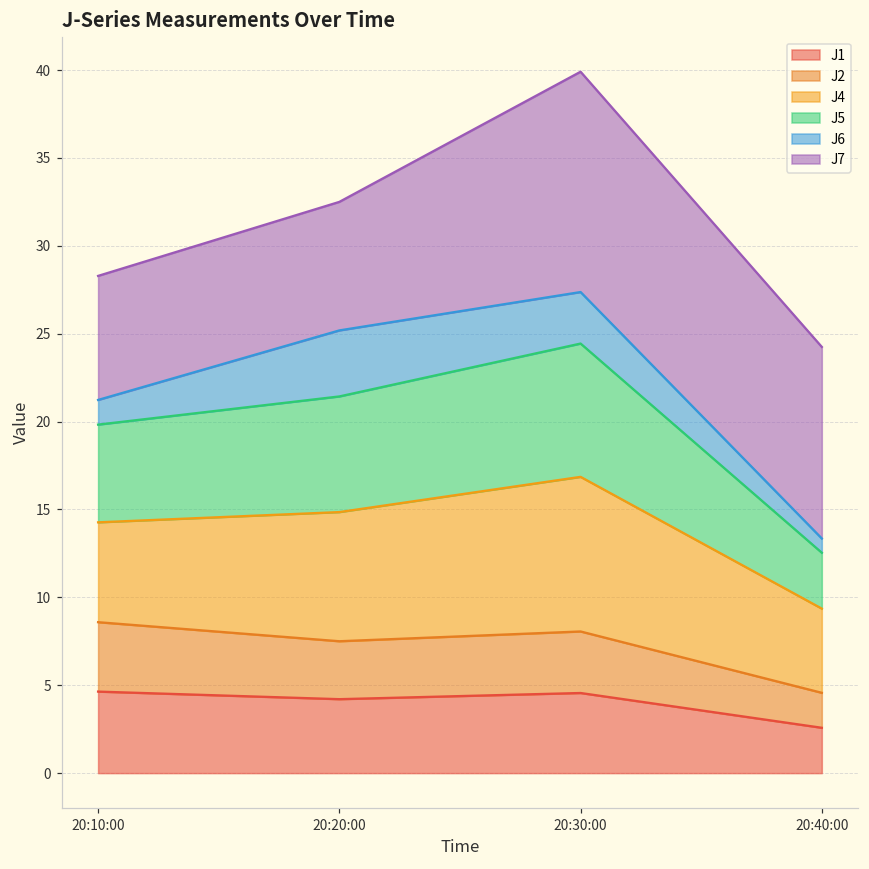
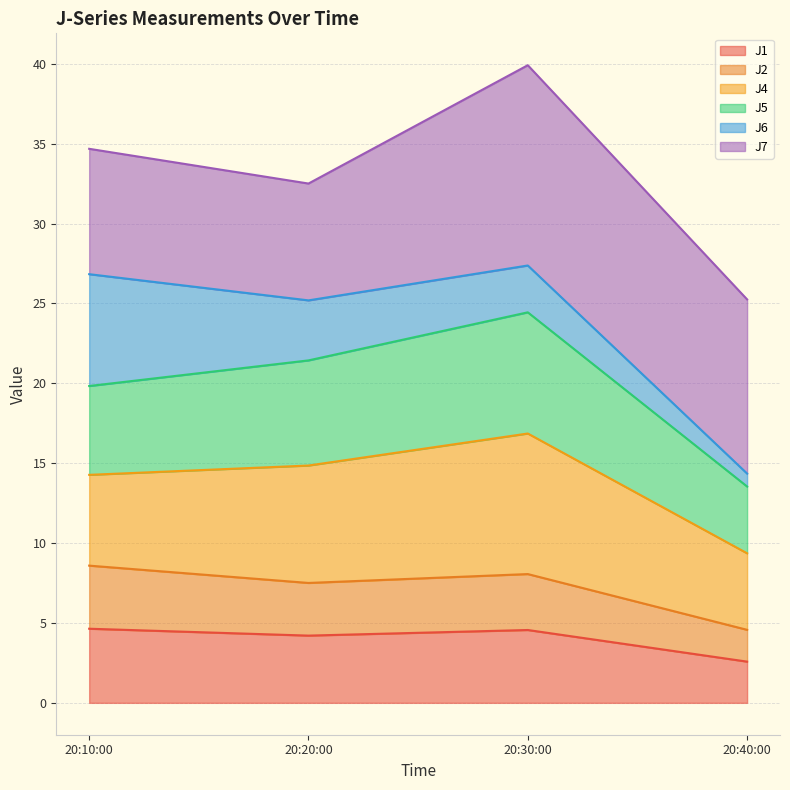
  {
    "J5": {
      "20:10:00": 5.6,
      "20:20:00": 6.6,
      "20:30:00": 7.6,
-     "20:40:00": 3.2
+     "20:40:00": 4.2
    },
    "J6": {
-     "20:10:00": 1.4,
+     "20:10:00": 7.0,
      "20:20:00": 3.8,
      "20:30:00": 2.9,
      "20:40:00": 0.8
    },
    "J7": {
-     "20:10:00": 7.1,
+     "20:10:00": 7.8,
      "20:20:00": 7.3,
      "20:30:00": 12.5,
      "20:40:00": 10.9
    }
  }
